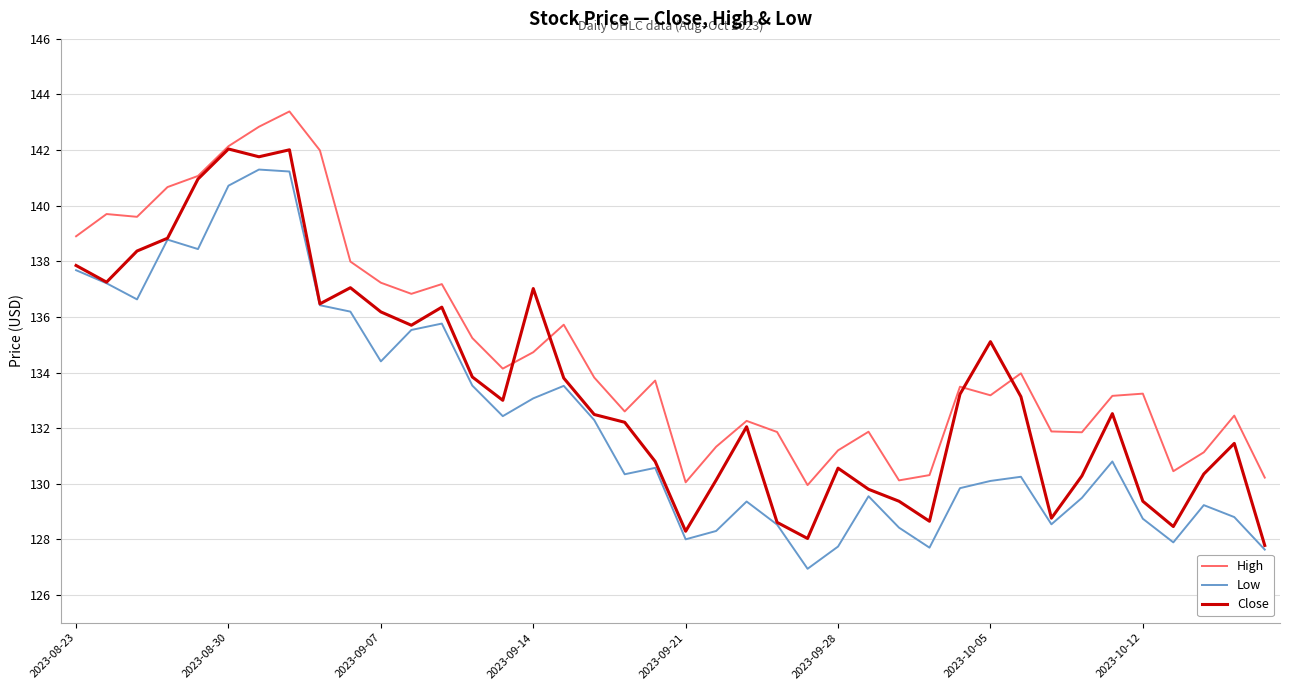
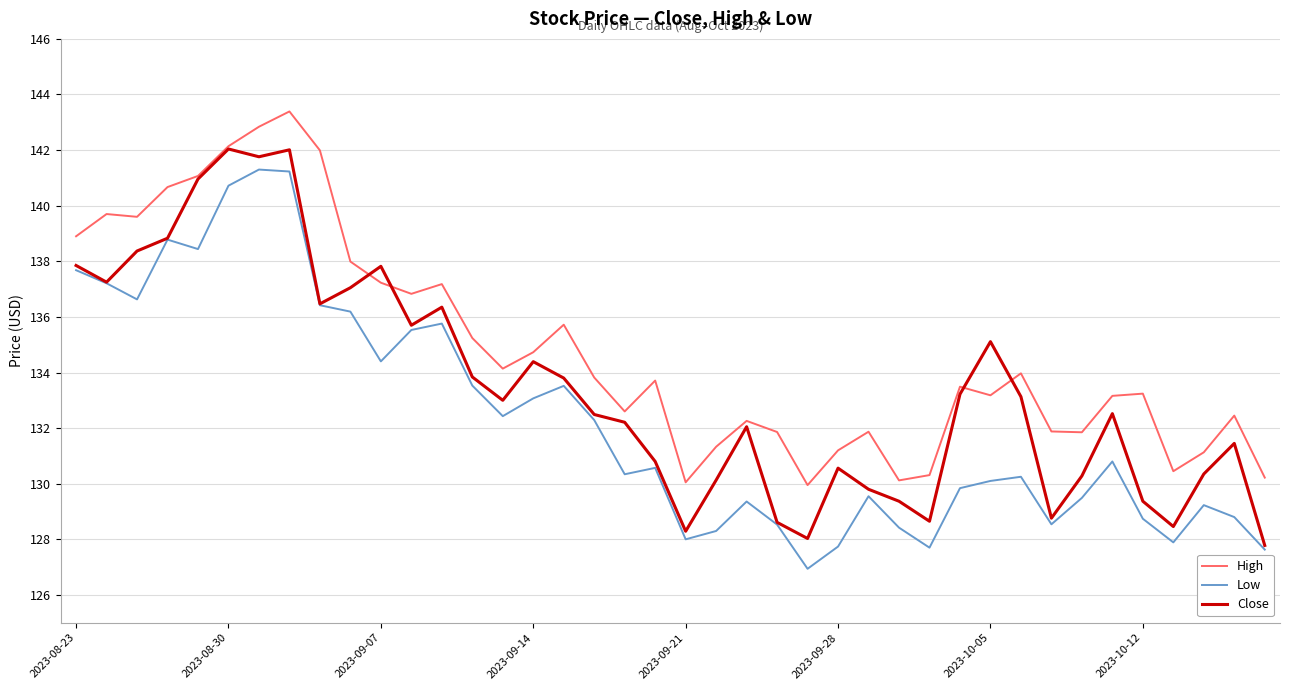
  {
    "High": {
      "2023-08-23": 138.9,
      "2023-08-30": 142.1,
      "2023-09-07": 137.2,
      "2023-09-14": 134.7,
      "2023-09-21": 130.1,
      "2023-09-28": 131.2,
      "2023-10-05": 133.2,
      "2023-10-12": 133.2
    },
    "Low": {
      "2023-08-23": 137.7,
      "2023-08-30": 140.7,
      "2023-09-07": 134.4,
      "2023-09-14": 133.1,
      "2023-09-21": 128.0,
      "2023-09-28": 127.7,
      "2023-10-05": 130.1,
      "2023-10-12": 128.7
    },
    "Close": {
      "2023-08-23": 137.9,
      "2023-08-30": 142.0,
-     "2023-09-07": 136.2,
-     "2023-09-14": 137.0,
+     "2023-09-07": 137.8,
+     "2023-09-14": 134.4,
      "2023-09-21": 128.3,
      "2023-09-28": 130.6,
      "2023-10-05": 135.1,
      "2023-10-12": 129.4
    }
  }
